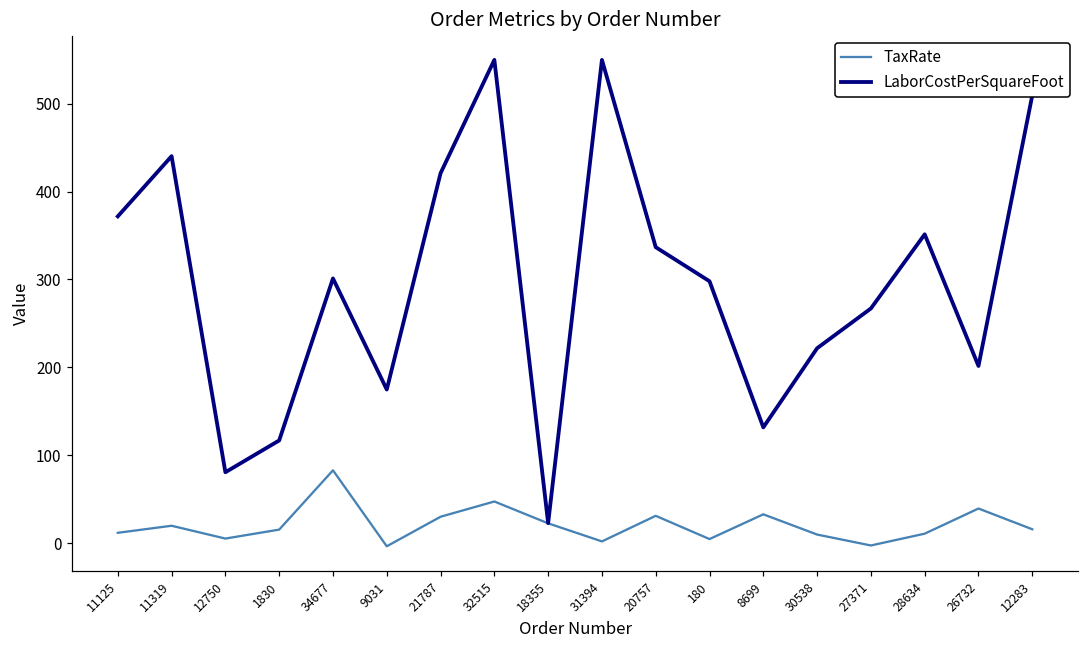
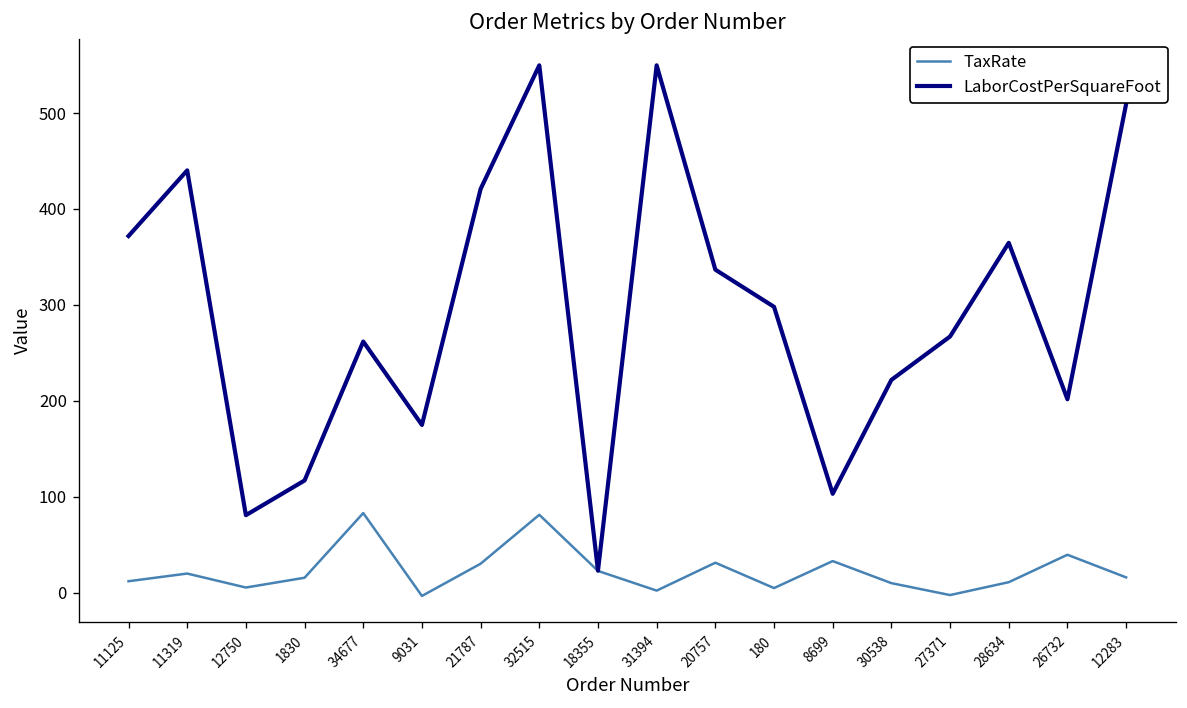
  {
    "TaxRate": {
      "11125": 10,
      "11319": 20,
      "12750": 10,
      "1830": 20,
      "34677": 80,
      "9031": 0,
      "21787": 30,
-     "32515": 50,
+     "32515": 80,
      "31394": 0,
      "20757": 30,
      "180": 0,
      "8699": 30,
      "30538": 10,
      "27371": 0,
      "28634": 10,
      "26732": 40,
      "12283": 20
    },
    "LaborCostPerSquareFoot": {
      "11125": 370,
      "11319": 440,
      "12750": 80,
      "1830": 120,
-     "34677": 300,
+     "34677": 260,
      "9031": 170,
      "21787": 420,
      "32515": 550,
      "31394": 550,
      "20757": 340,
      "180": 300,
-     "8699": 130,
+     "8699": 100,
      "30538": 220,
      "27371": 270,
-     "28634": 350,
+     "28634": 360,
      "26732": 200,
      "12283": 510
    }
  }
